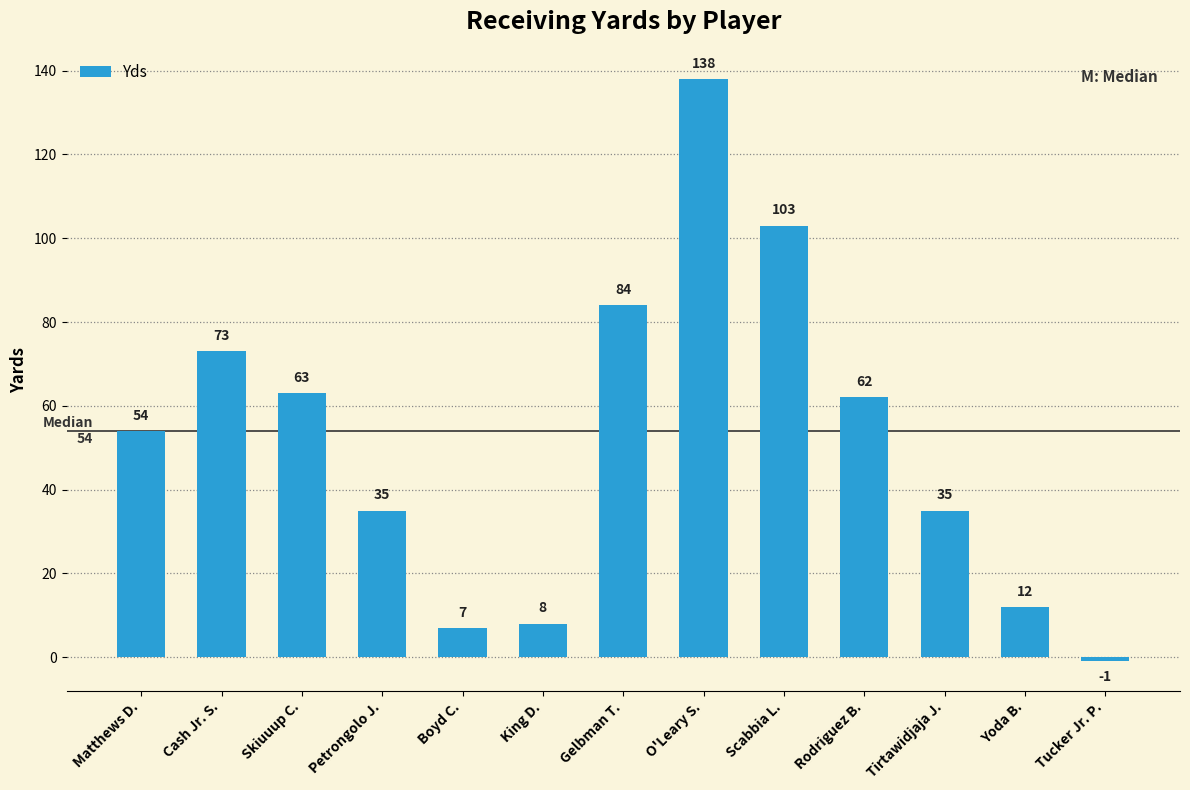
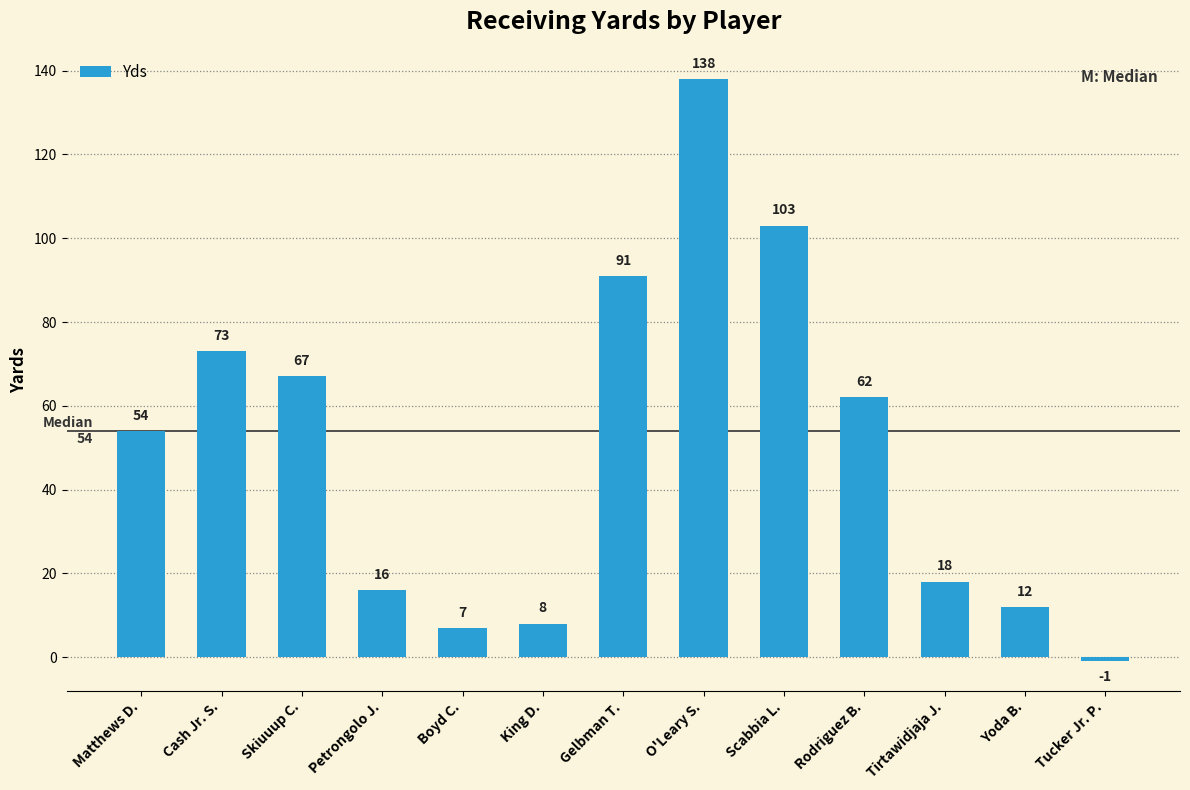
  {
    "Matthews D.": 54,
    "Cash Jr. S.": 73,
-   "Skiuuup C.": 63,
-   "Petrongolo J.": 35,
+   "Skiuuup C.": 67,
+   "Petrongolo J.": 16,
    "Boyd C.": 7,
    "King D.": 8,
-   "Gelbman T.": 84,
+   "Gelbman T.": 91,
    "O'Leary S.": 138,
    "Scabbia L.": 103,
    "Rodriguez B.": 62,
-   "Tirtawidjaja J.": 35,
+   "Tirtawidjaja J.": 18,
    "Yoda B.": 12,
    "Tucker Jr. P.": -1
  }
